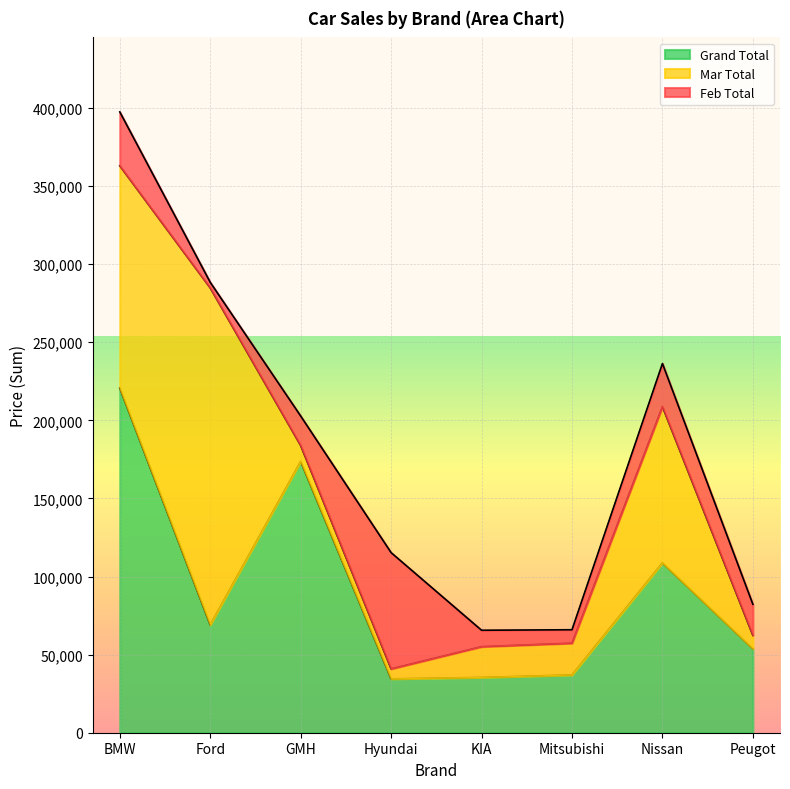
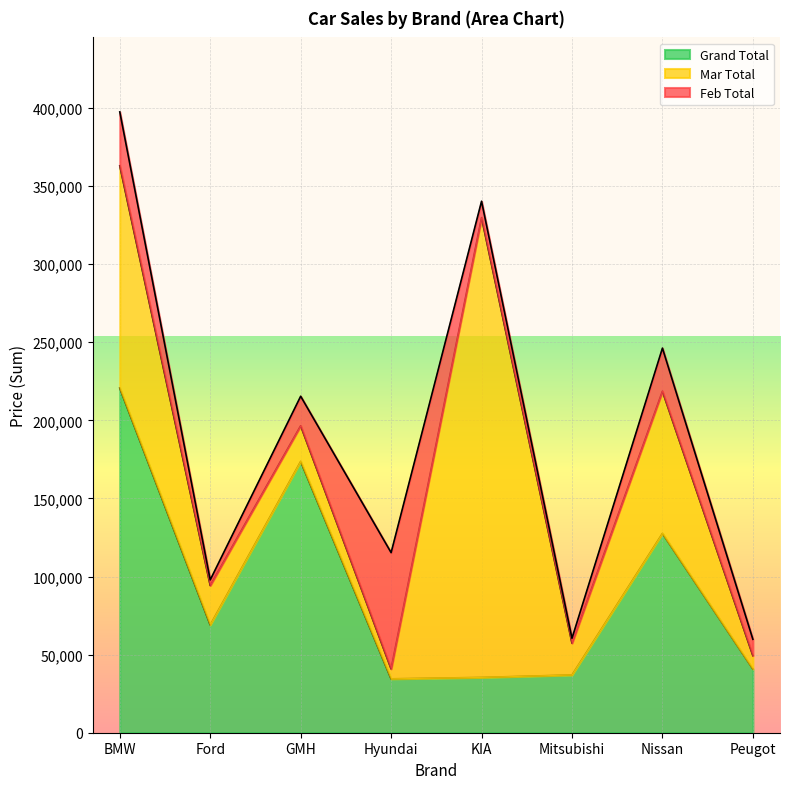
  {
    "Grand Total": {
      "BMW": "221,000",
      "Ford": "69,000",
      "GMH": "174,000",
      "Hyundai": "35,000",
      "KIA": "35,000",
      "Mitsubishi": "37,000",
-     "Nissan": "109,000",
-     "Peugot": "54,000"
+     "Nissan": "128,000",
+     "Peugot": "41,000"
    },
    "Mar Total": {
      "BMW": "142,000",
-     "Ford": "216,000",
-     "GMH": "10,000",
+     "Ford": "25,000",
+     "GMH": "23,000",
      "Hyundai": "6,000",
-     "KIA": "20,000",
+     "KIA": "294,000",
      "Mitsubishi": "20,000",
-     "Nissan": "100,000",
+     "Nissan": "91,000",
      "Peugot": "9,000"
    },
    "Feb Total": {
      "BMW": "34,000",
      "Ford": "4,000",
      "GMH": "19,000",
      "Hyundai": "74,000",
      "KIA": "11,000",
-     "Mitsubishi": "9,000",
+     "Mitsubishi": "3,000",
      "Nissan": "28,000",
-     "Peugot": "20,000"
+     "Peugot": "10,000"
    }
  }
